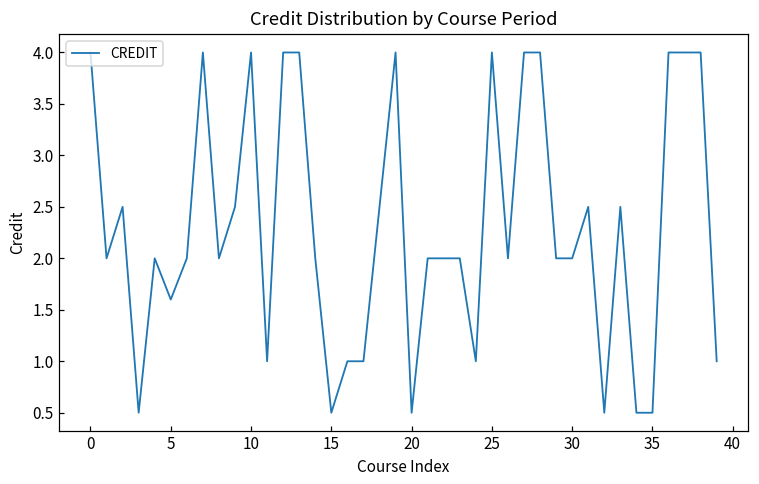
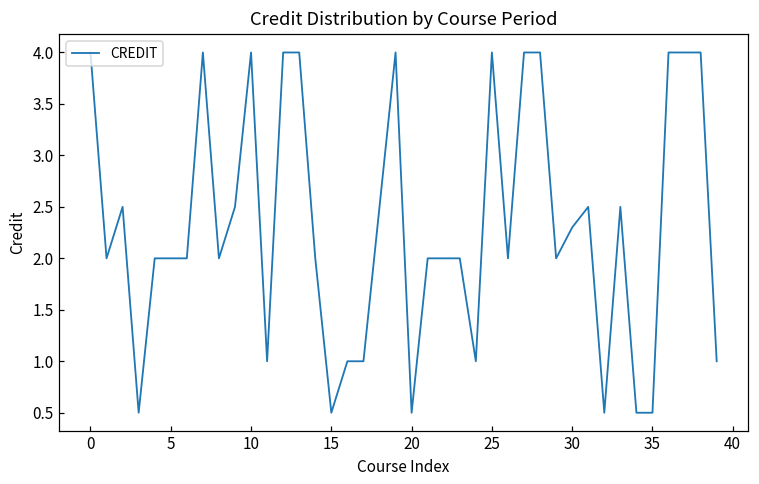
  {
-   "5": 1.6,
+   "5": 2.0,
    "10": 4.0,
    "15": 0.5,
    "20": 0.5,
    "25": 4.0,
-   "30": 2.0,
+   "30": 2.3,
    "35": 0.5
  }
